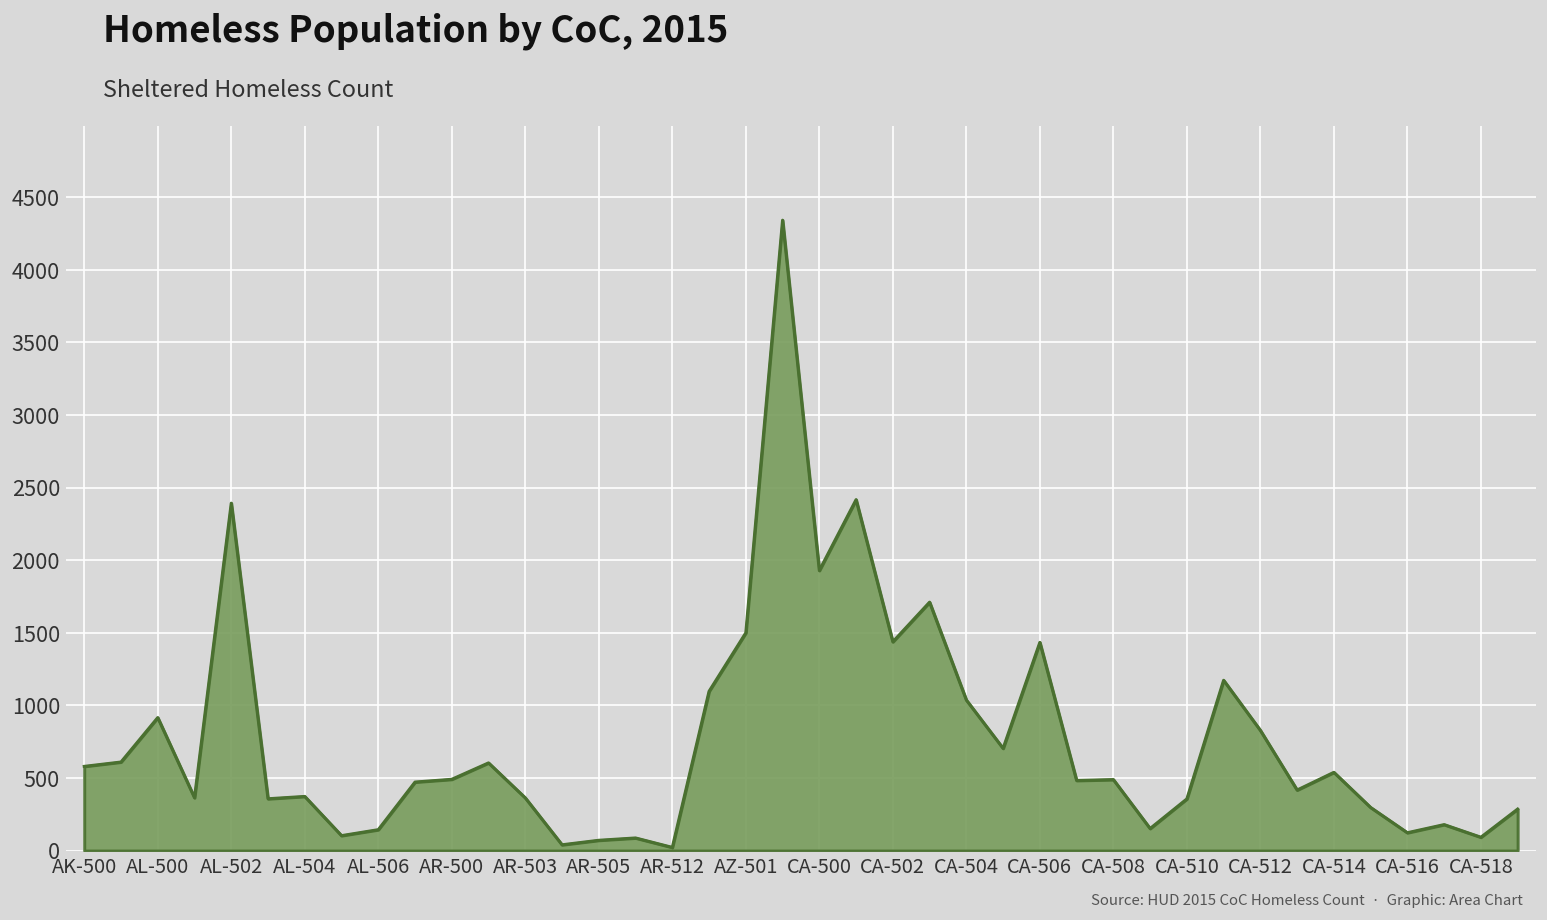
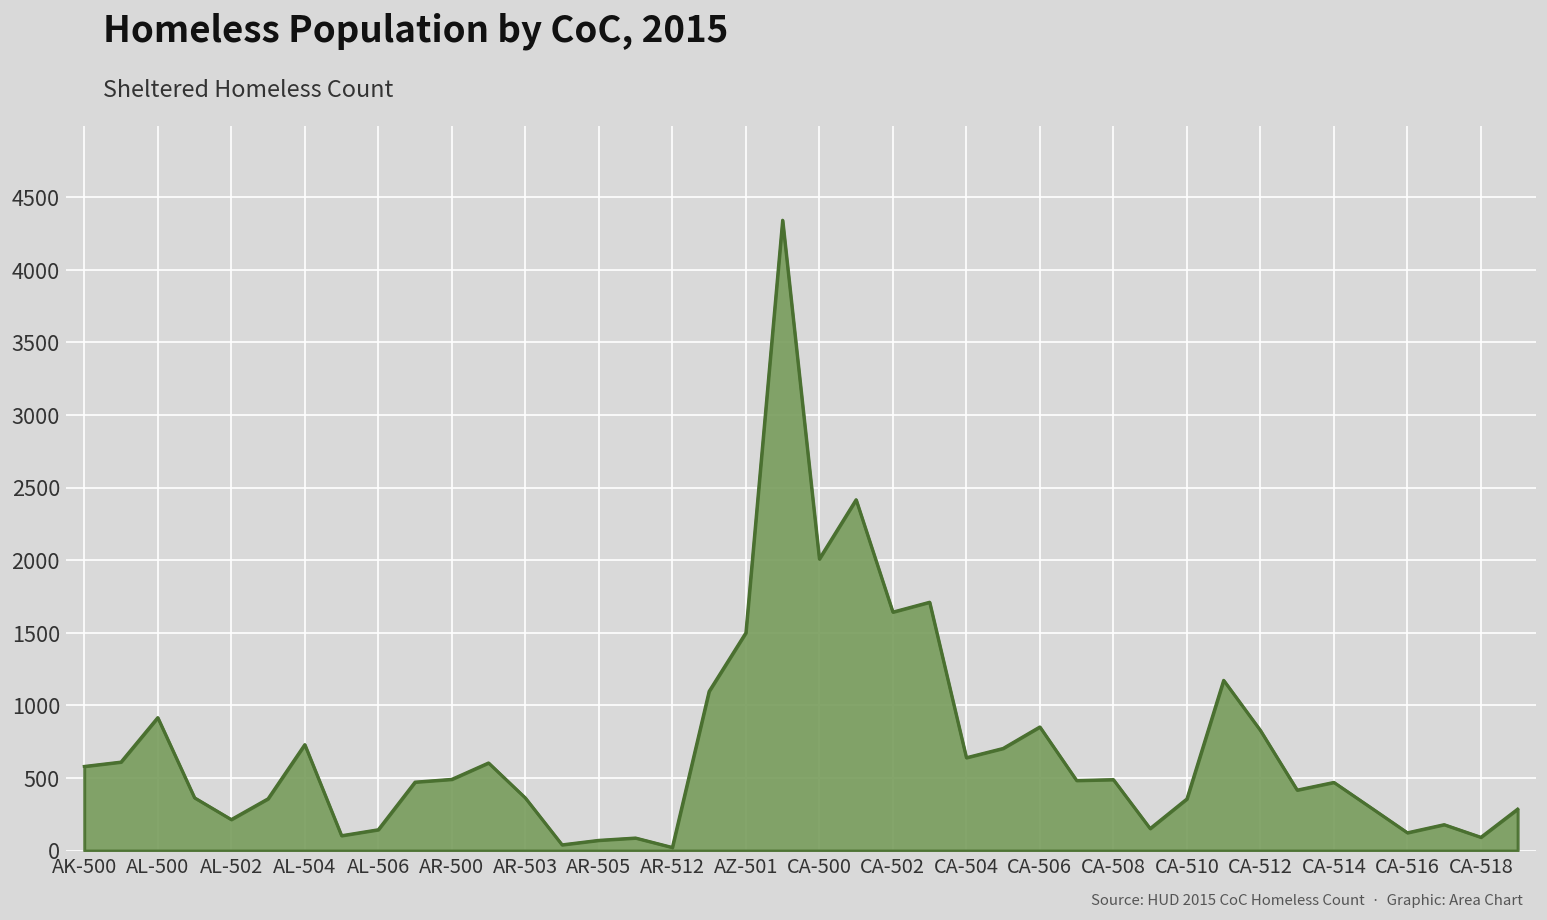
  {
    "AK-500": 580,
    "AL-500": 920,
-   "AL-502": 2390,
-   "AL-504": 370,
+   "AL-502": 210,
+   "AL-504": 730,
    "AL-506": 140,
    "AR-500": 490,
    "AR-503": 360,
    "AR-505": 70,
    "AR-512": 20,
    "AZ-501": 1500,
-   "CA-500": 1930,
-   "CA-502": 1440,
-   "CA-504": 1040,
-   "CA-506": 1430,
+   "CA-500": 2010,
+   "CA-502": 1640,
+   "CA-504": 640,
+   "CA-506": 850,
    "CA-508": 490,
    "CA-510": 360,
    "CA-512": 830,
-   "CA-514": 540,
+   "CA-514": 470,
    "CA-516": 120,
    "CA-518": 90
  }
